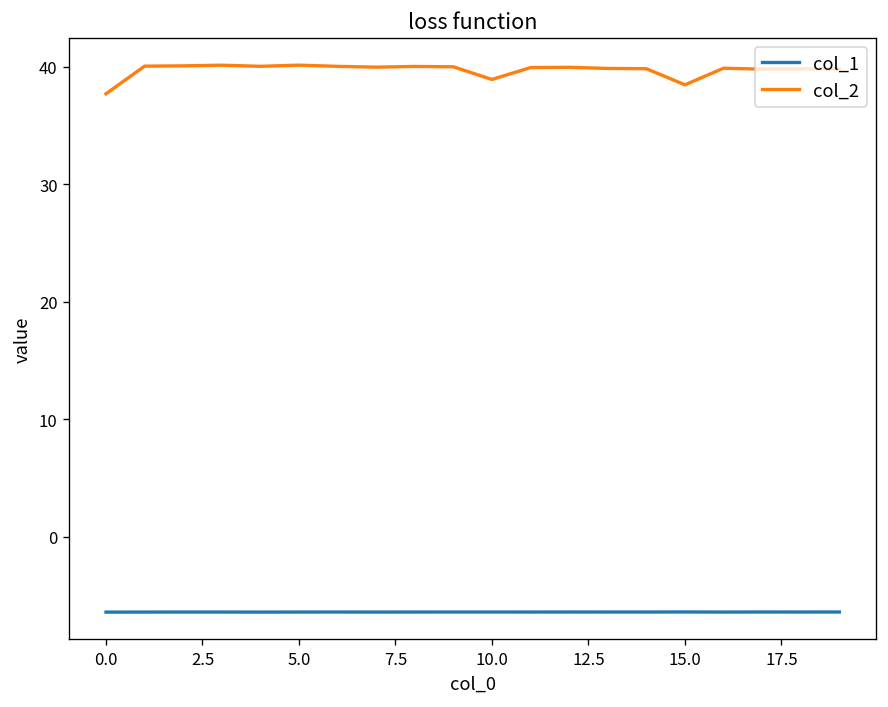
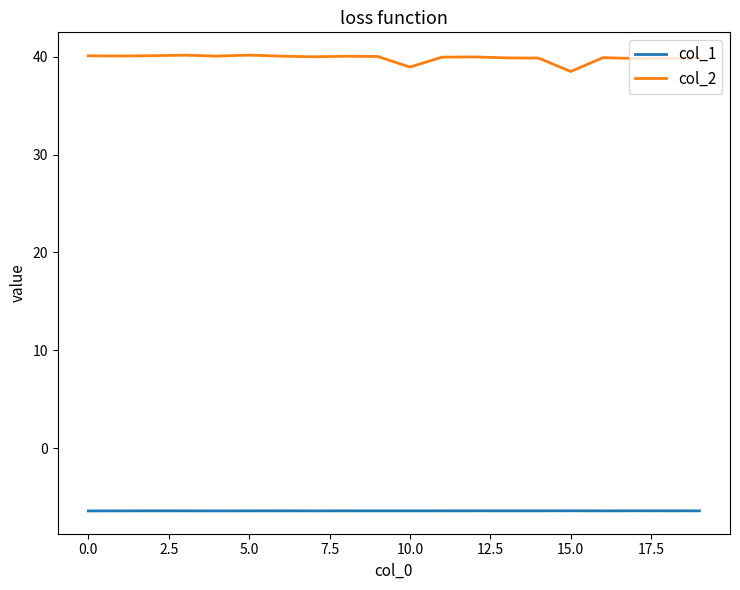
  {
    "col_1": {
      "0.0": -6,
      "5.0": -6,
      "10.0": -6,
      "15.0": -6
    },
    "col_2": {
-     "0.0": 38,
+     "0.0": 40,
      "5.0": 40,
      "10.0": 39,
      "15.0": 38
    }
  }
